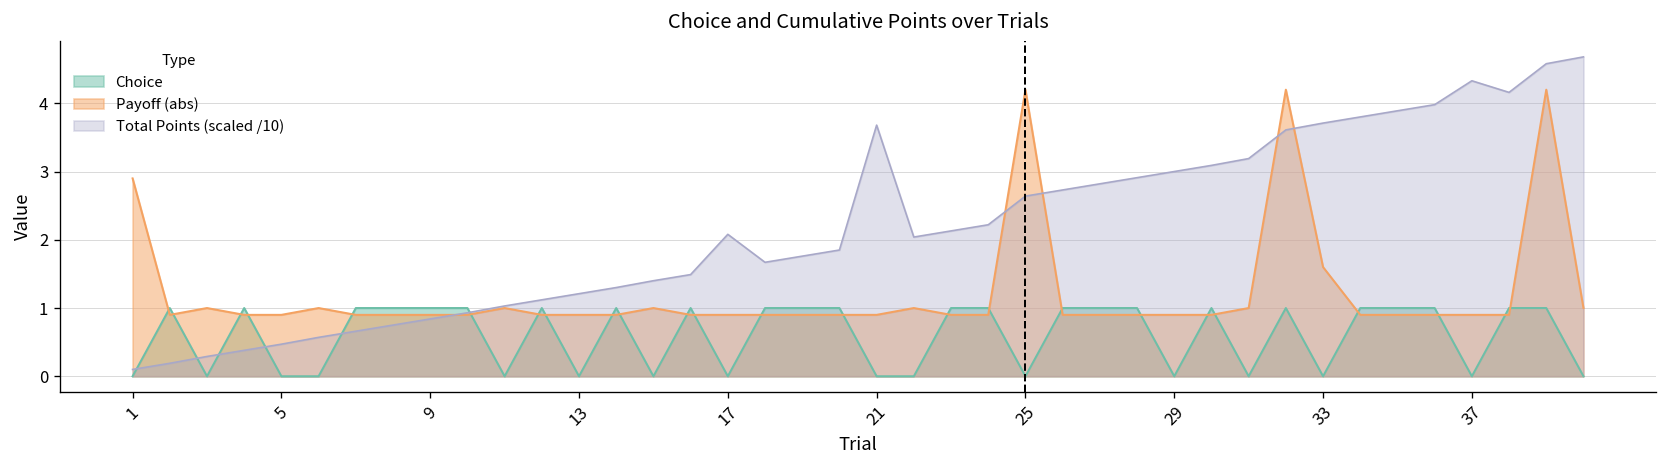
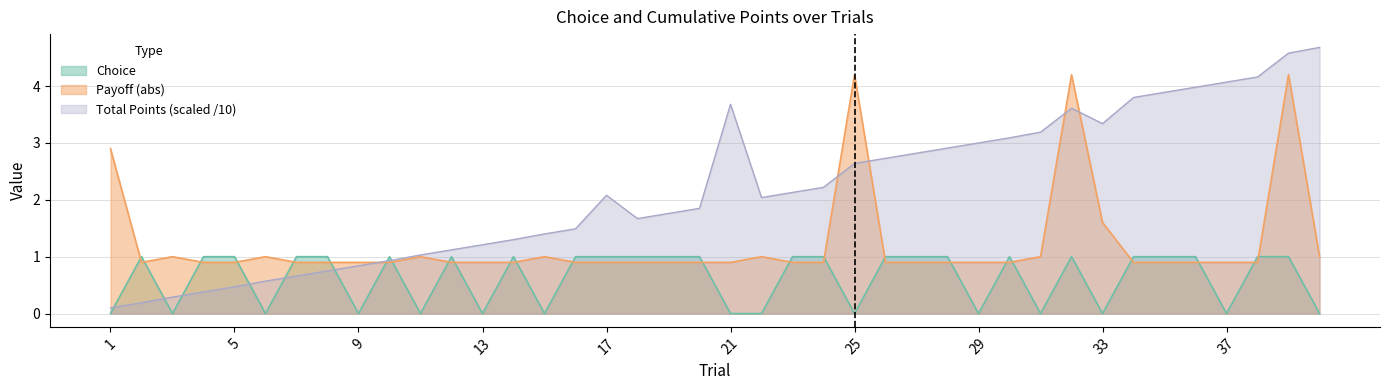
  {
    "Choice": {
      "1": 0,
-     "5": 0,
-     "9": 1,
+     "5": 1,
+     "9": 0,
      "13": 0,
-     "17": 0,
+     "17": 1,
      "21": 0,
      "25": 0,
      "29": 0,
      "33": 0,
      "37": 0
    },
    "Payoff (abs)": {
      "1": 2.9,
      "5": 0.9,
      "9": 0.9,
      "13": 0.9,
      "17": 0.9,
      "21": 0.9,
      "25": 4.2,
      "29": 0.9,
      "33": 1.6,
      "37": 0.9
    },
    "Total Points (scaled /10)": {
      "1": 0.1,
      "5": 0.5,
      "9": 0.8,
      "13": 1.2,
      "17": 2.1,
      "21": 3.7,
      "25": 2.6,
      "29": 3.0,
-     "33": 3.7,
-     "37": 4.3
+     "33": 3.3,
+     "37": 4.1
    }
  }
